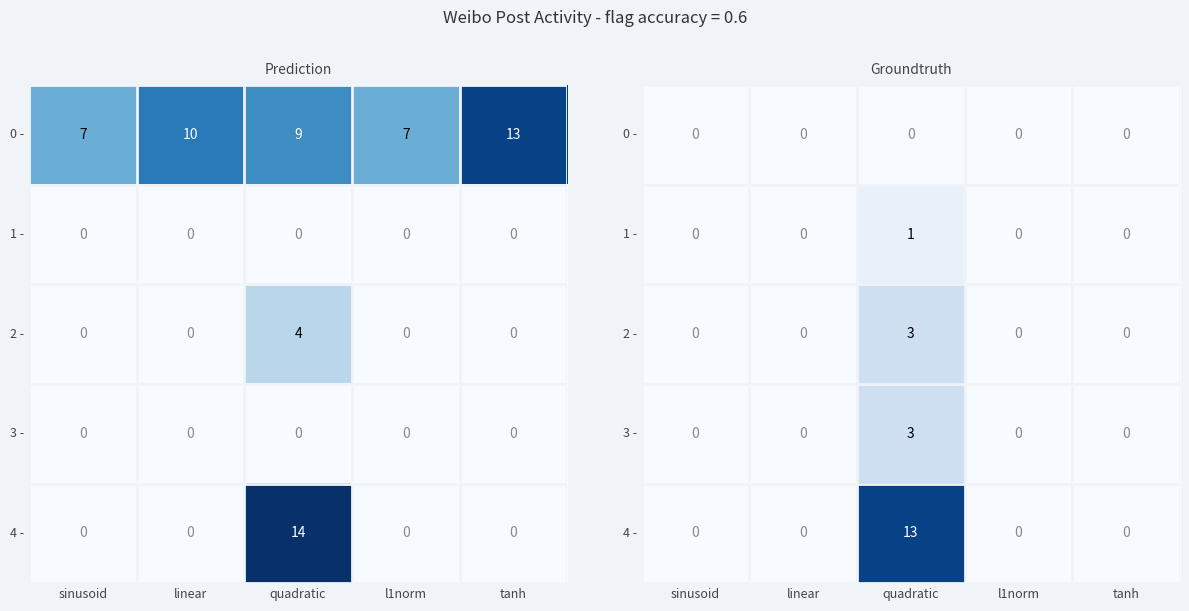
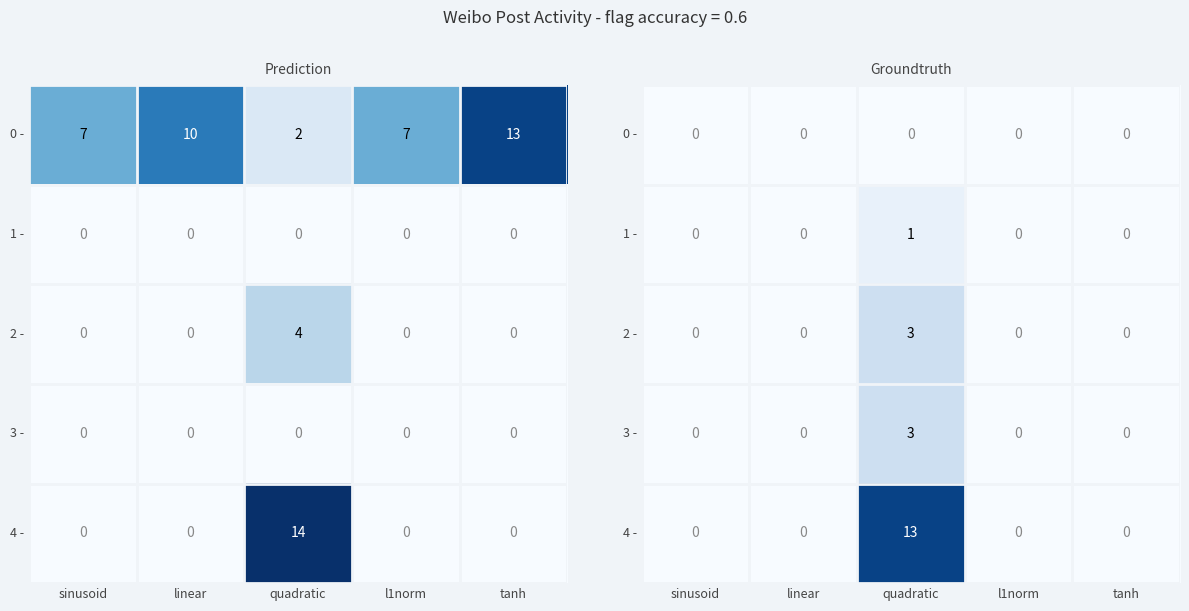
  {
    "Prediction": {
      "0 -": {
        "sinusoid": 7,
        "linear": 10,
-       "quadratic": 9,
+       "quadratic": 2,
        "l1norm": 7,
        "tanh": 13
      },
      "1 -": {
        "sinusoid": 0,
        "linear": 0,
        "quadratic": 0,
        "l1norm": 0,
        "tanh": 0
      },
      "2 -": {
        "sinusoid": 0,
        "linear": 0,
        "quadratic": 4,
        "l1norm": 0,
        "tanh": 0
      },
      "3 -": {
        "sinusoid": 0,
        "linear": 0,
        "quadratic": 0,
        "l1norm": 0,
        "tanh": 0
      },
      "4 -": {
        "sinusoid": 0,
        "linear": 0,
        "quadratic": 14,
        "l1norm": 0,
        "tanh": 0
      }
    },
    "Groundtruth": {
      "0 -": {
        "sinusoid": 0,
        "linear": 0,
        "quadratic": 0,
        "l1norm": 0,
        "tanh": 0
      },
      "1 -": {
        "sinusoid": 0,
        "linear": 0,
        "quadratic": 1,
        "l1norm": 0,
        "tanh": 0
      },
      "2 -": {
        "sinusoid": 0,
        "linear": 0,
        "quadratic": 3,
        "l1norm": 0,
        "tanh": 0
      },
      "3 -": {
        "sinusoid": 0,
        "linear": 0,
        "quadratic": 3,
        "l1norm": 0,
        "tanh": 0
      },
      "4 -": {
        "sinusoid": 0,
        "linear": 0,
        "quadratic": 13,
        "l1norm": 0,
        "tanh": 0
      }
    }
  }
